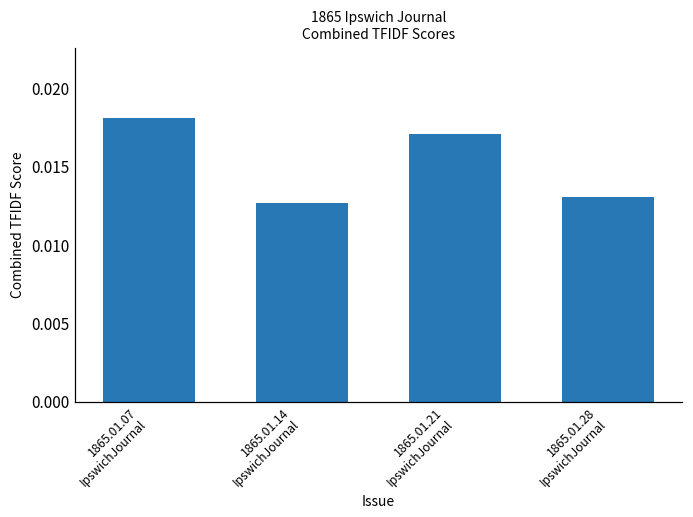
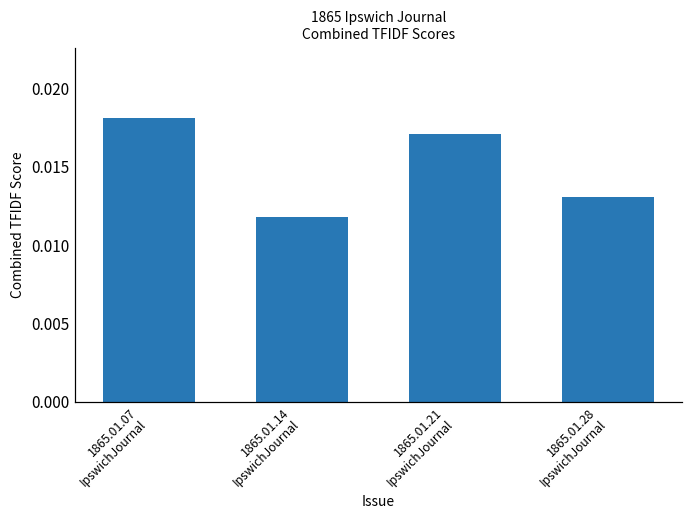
  {
    "1865.01.07 IpswichJournal": 0.0181,
-   "1865.01.14 IpswichJournal": 0.0127,
+   "1865.01.14 IpswichJournal": 0.0118,
    "1865.01.21 IpswichJournal": 0.0171,
    "1865.01.28 IpswichJournal": 0.0131
  }
